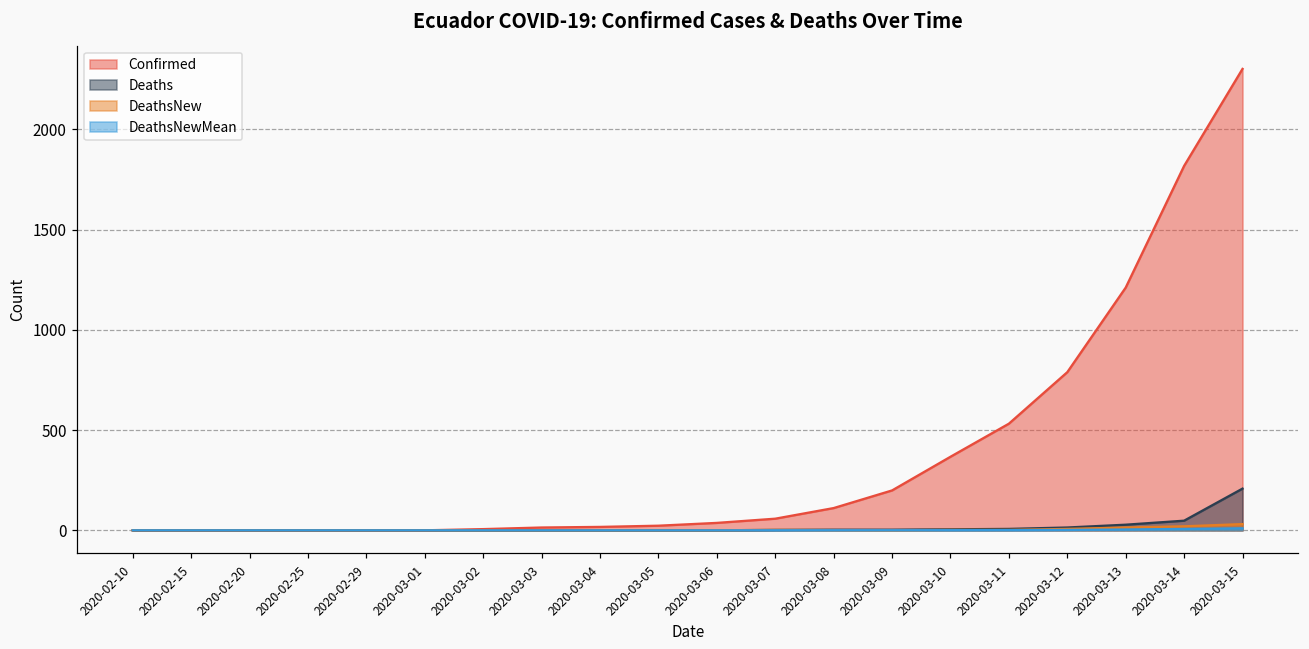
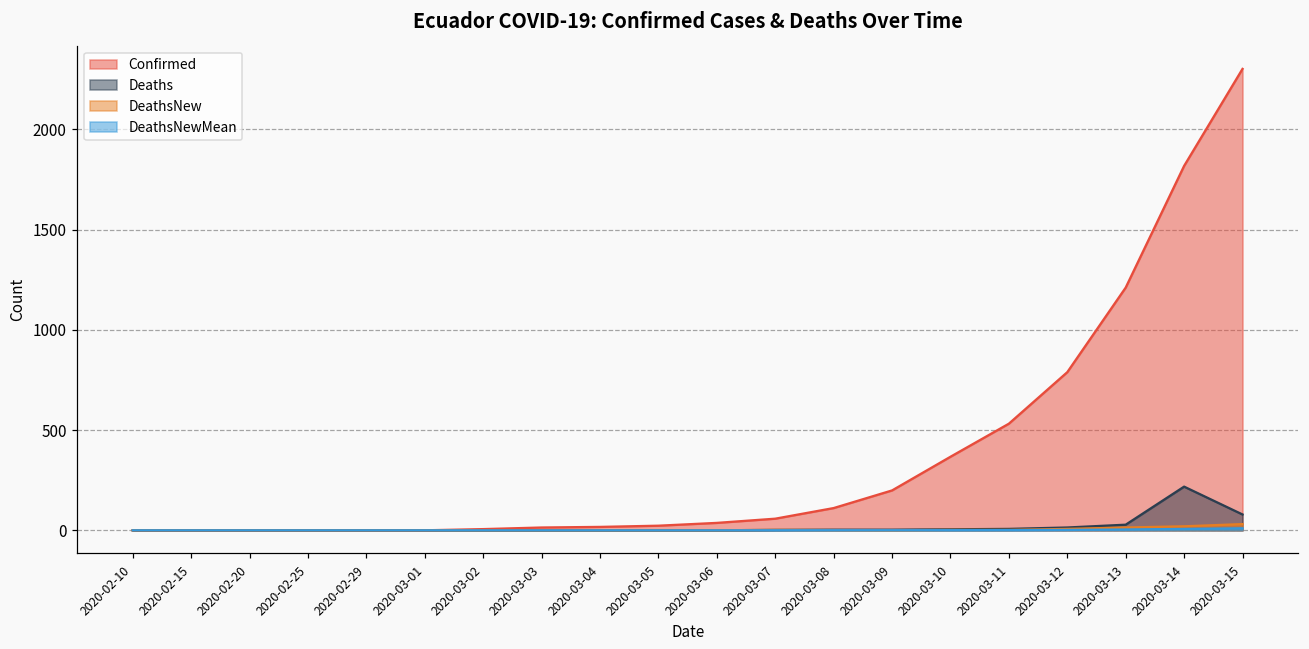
  {
    "Deaths": {
      "2020-03-13": 30,
-     "2020-03-14": 50,
-     "2020-03-15": 210
+     "2020-03-14": 220,
+     "2020-03-15": 80
    },
    "DeathsNewMean": {
      "2020-03-15": 10
    }
  }
